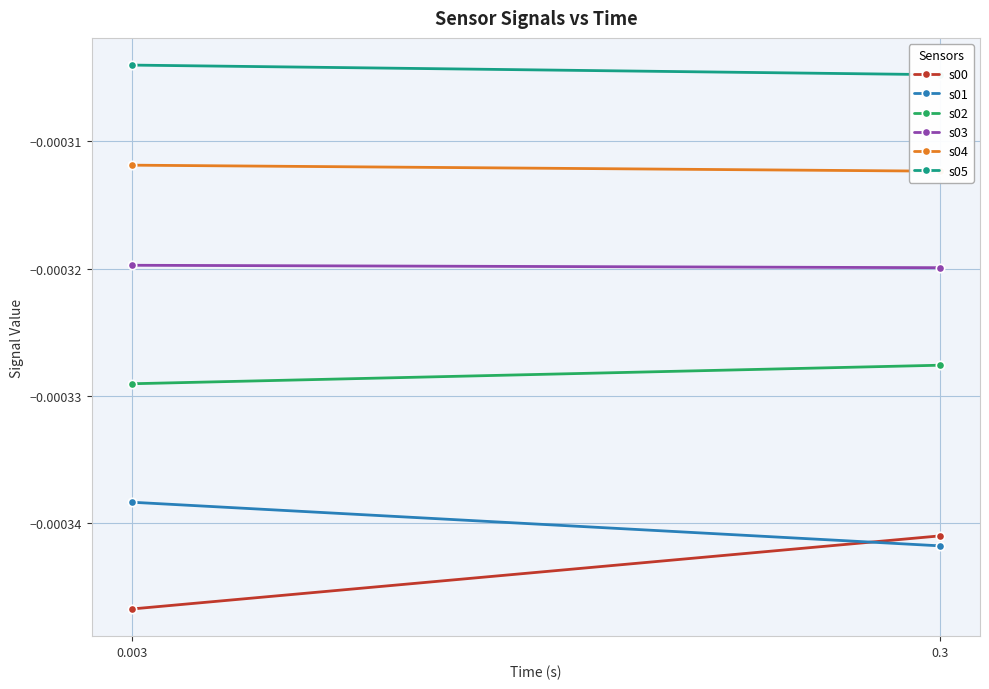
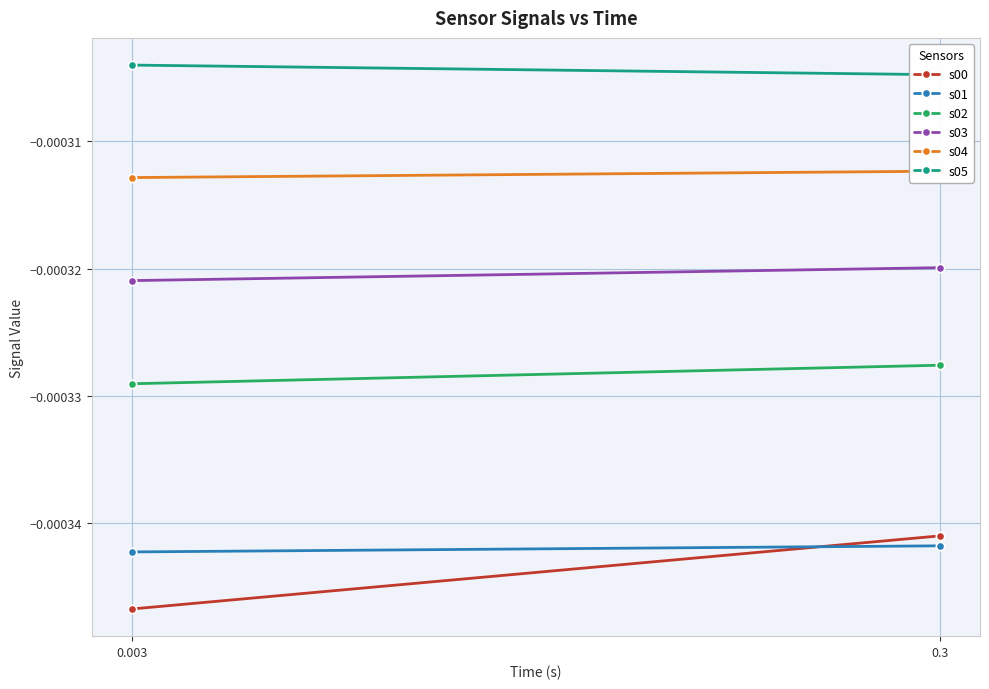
  {
    "s00": {
      "0.003": -0.0003468,
      "0.3": -0.0003410
    },
    "s01": {
-     "0.003": -0.0003384,
+     "0.003": -0.0003423,
      "0.3": -0.0003418
    },
    "s03": {
-     "0.003": -0.0003197,
+     "0.003": -0.0003209,
      "0.3": -0.0003199
    },
    "s04": {
-     "0.003": -0.0003119
+     "0.003": -0.0003128
    }
  }
